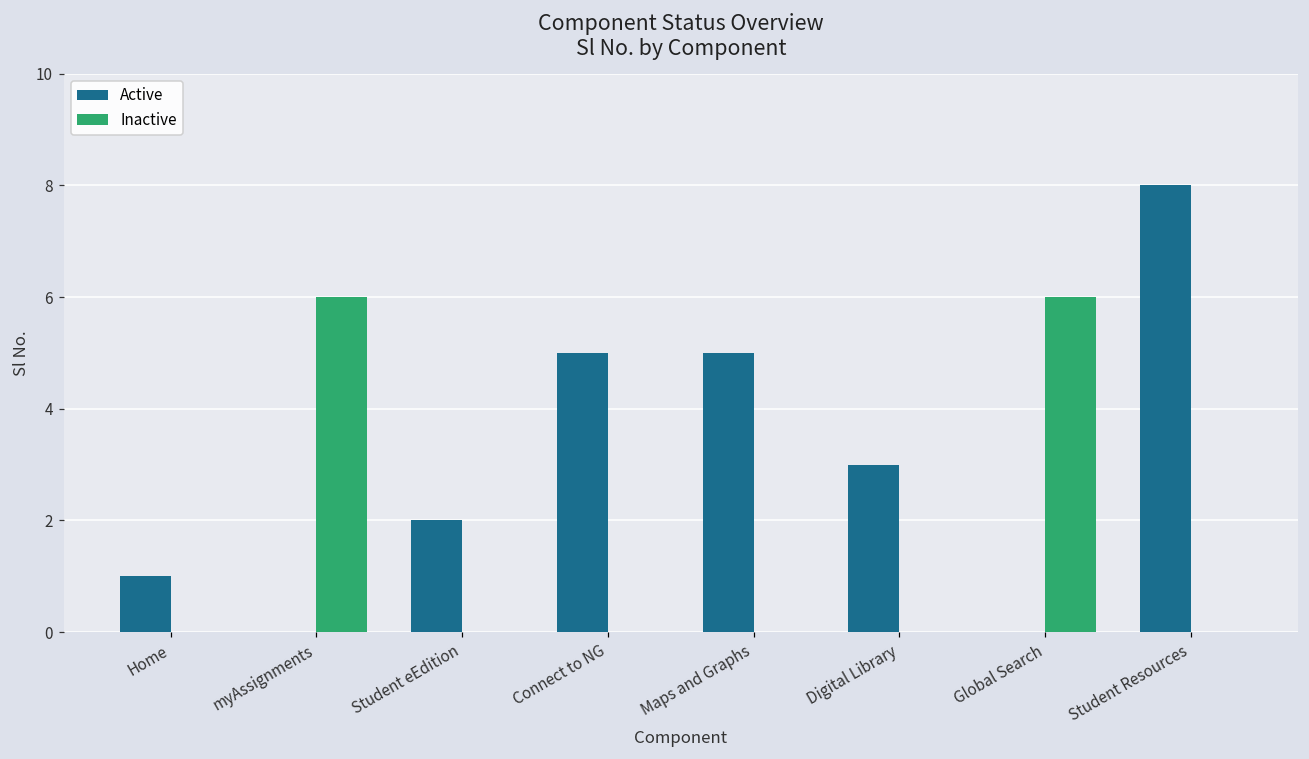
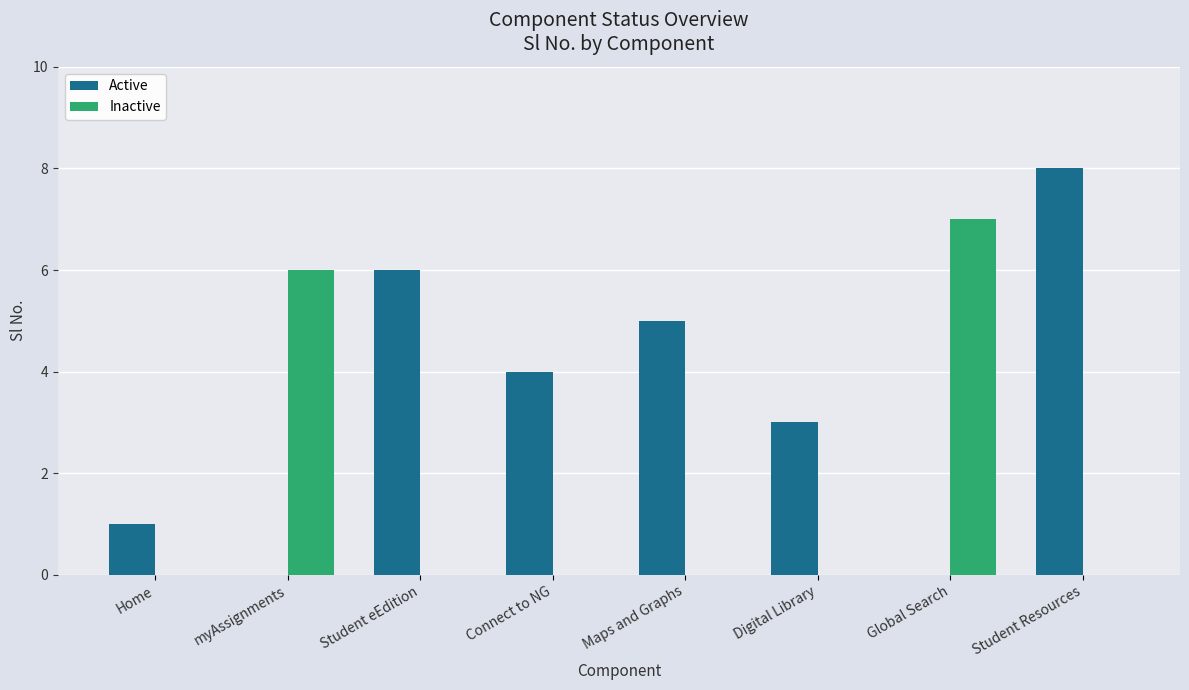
  {
    "Active": {
      "Home": 1,
      "myAssignments": 0,
-     "Student eEdition": 2,
-     "Connect to NG": 5,
+     "Student eEdition": 6,
+     "Connect to NG": 4,
      "Maps and Graphs": 5,
      "Digital Library": 3,
      "Global Search": 0,
      "Student Resources": 8
    },
    "Inactive": {
      "Home": 0,
      "myAssignments": 6,
      "Student eEdition": 0,
      "Connect to NG": 0,
      "Maps and Graphs": 0,
      "Digital Library": 0,
-     "Global Search": 6,
+     "Global Search": 7,
      "Student Resources": 0
    }
  }
